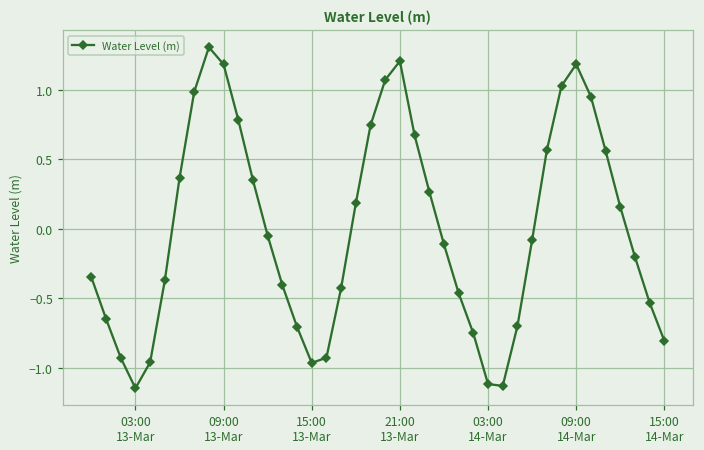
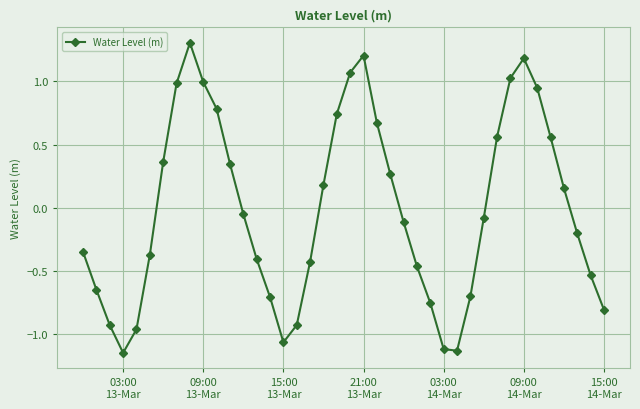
  {
    "03:00 13-Mar": -1.15,
-   "09:00 13-Mar": 1.18,
-   "15:00 13-Mar": -0.96,
+   "09:00 13-Mar": 0.99,
+   "15:00 13-Mar": -1.06,
    "21:00 13-Mar": 1.20,
    "03:00 14-Mar": -1.12,
    "09:00 14-Mar": 1.18,
    "15:00 14-Mar": -0.81
  }
